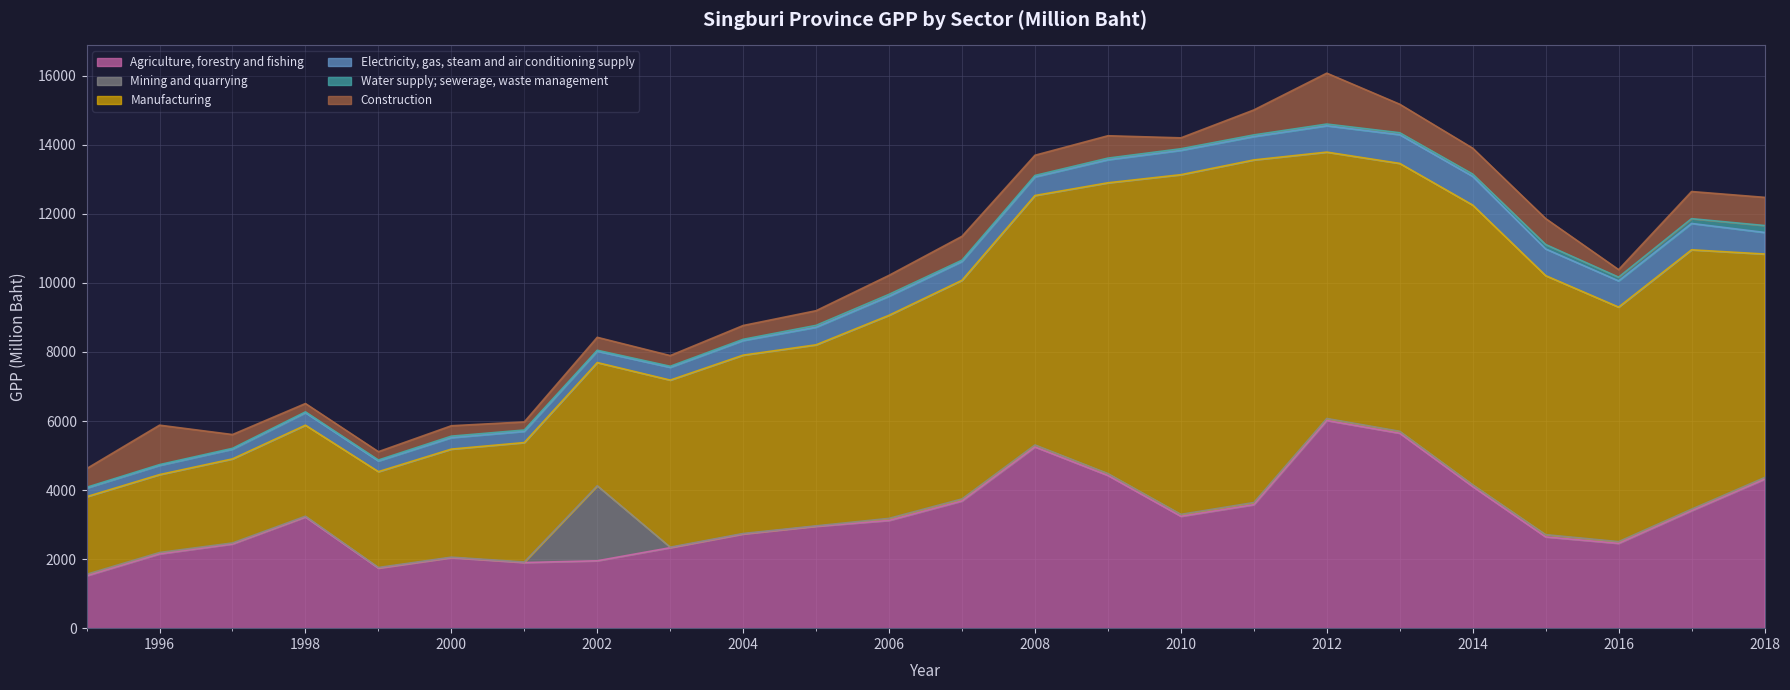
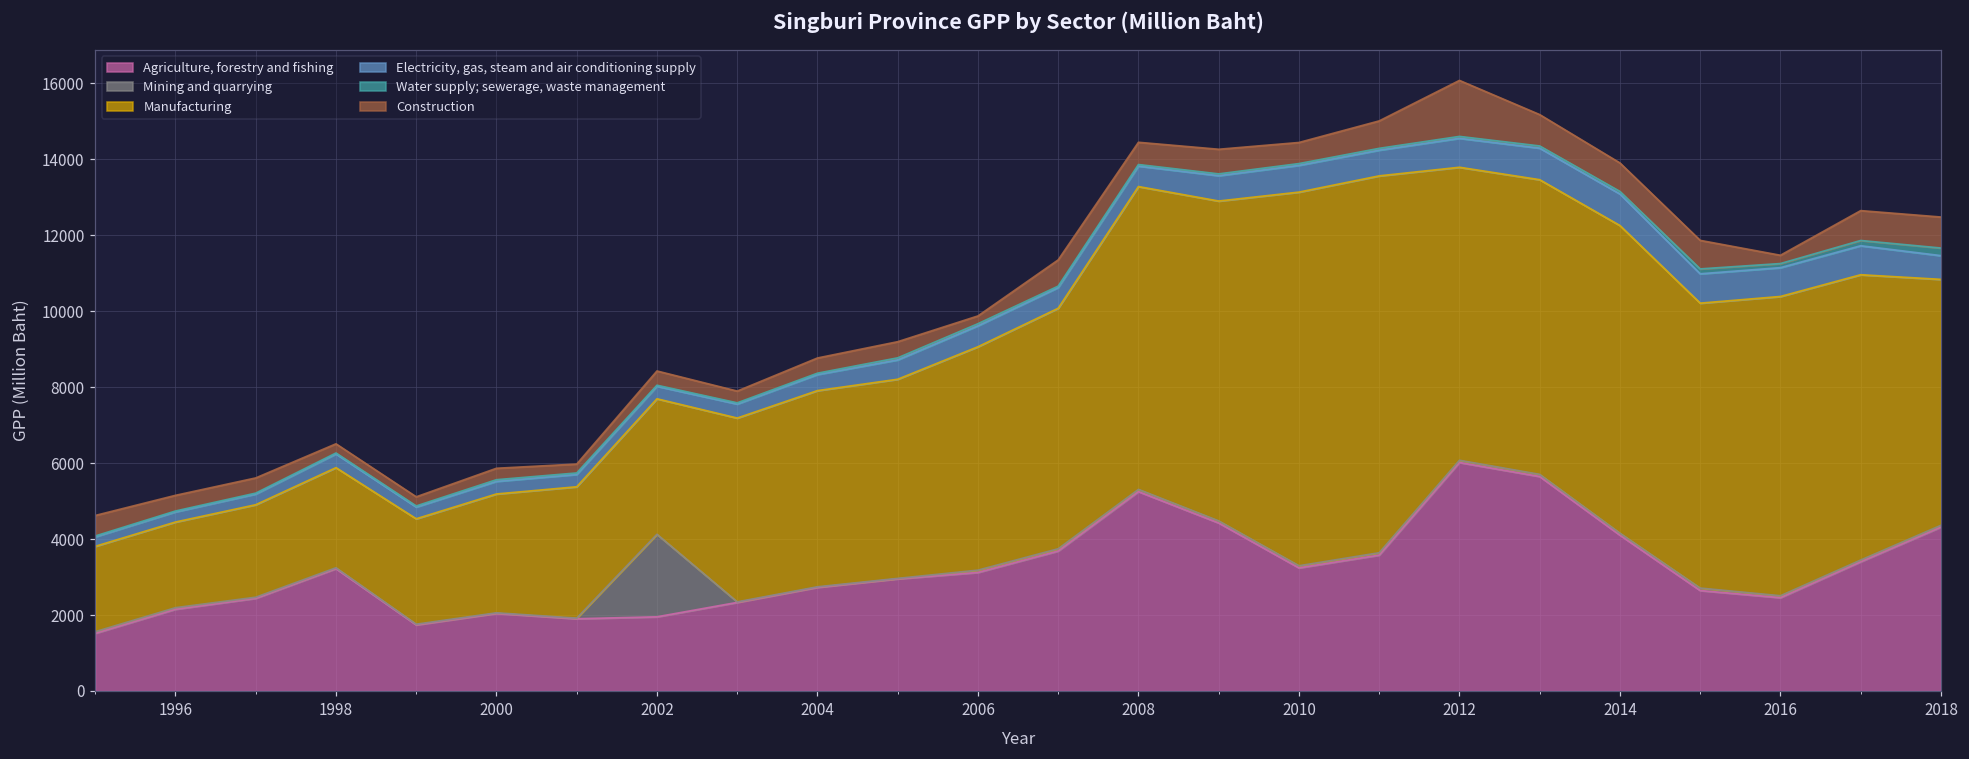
  {
    "Agriculture, forestry and fishing": {
      "2002": 2000
    },
    "Mining and quarrying": {
      "2002": 2200
    },
    "Manufacturing": {
      "1996": 2300,
      "1998": 2600,
      "2000": 3100,
      "2002": 3600,
      "2004": 5200,
      "2006": 5900,
-     "2008": 7200,
+     "2008": 8000,
      "2010": 9800,
      "2012": 7700,
      "2014": 8100,
-     "2016": 6800,
+     "2016": 7900,
      "2018": 6500
    },
    "Construction": {
-     "1996": 1100,
+     "1996": 400,
      "1998": 200,
      "2000": 300,
      "2002": 400,
      "2004": 400,
-     "2006": 600,
+     "2006": 200,
      "2008": 600,
-     "2010": 300,
+     "2010": 600,
      "2012": 1500,
      "2014": 700,
      "2016": 200,
      "2018": 800
    }
  }
